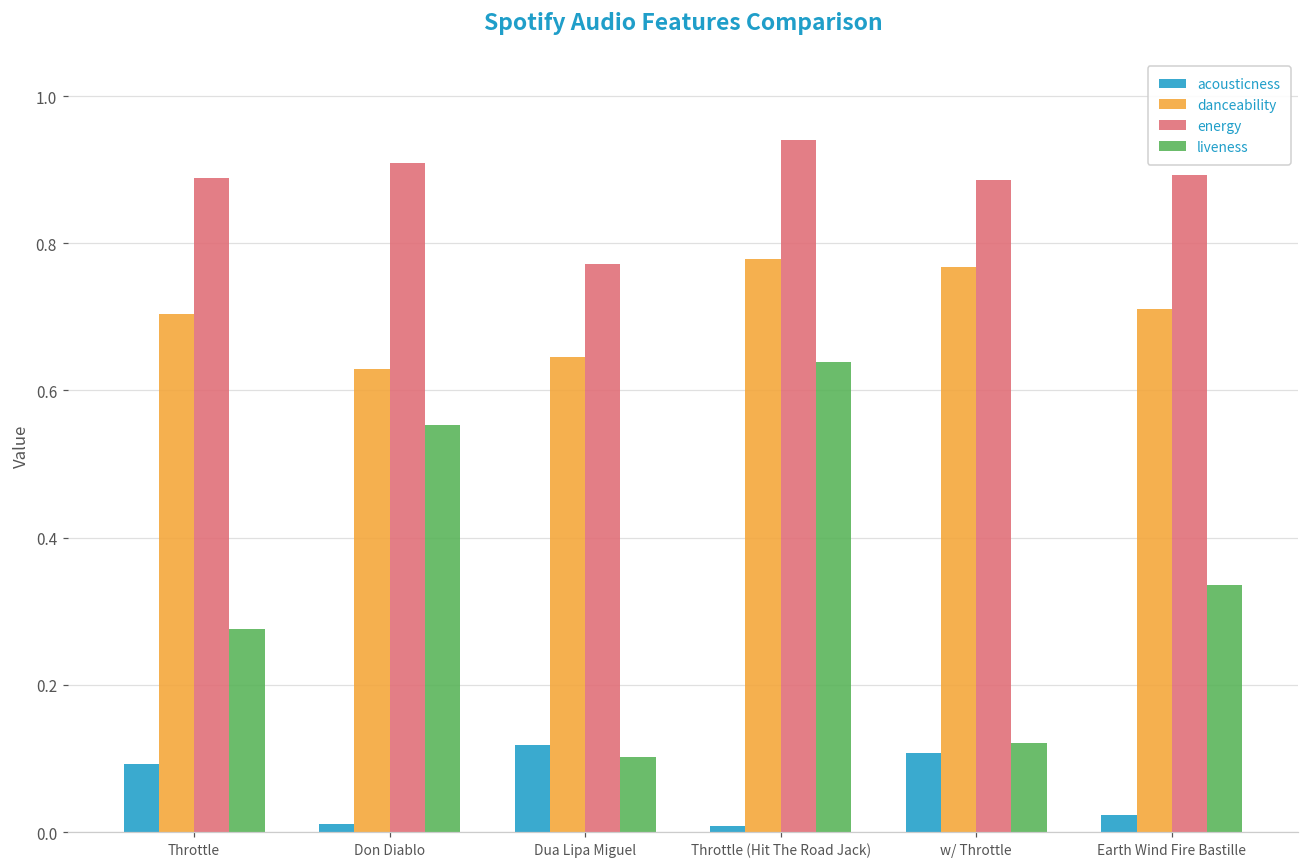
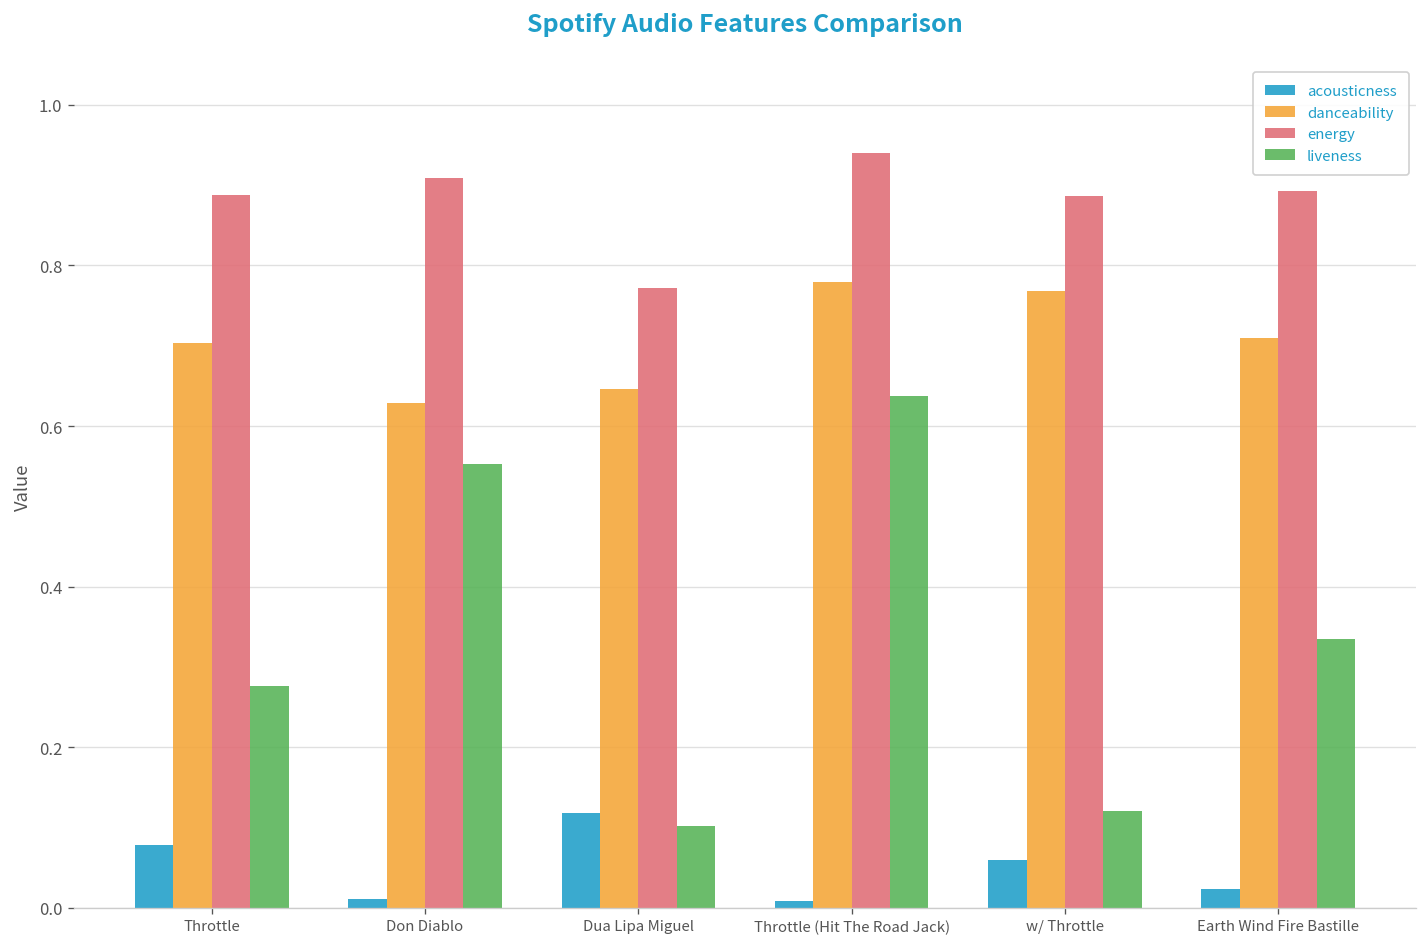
  {
    "acousticness": {
-     "Throttle": 0.09,
+     "Throttle": 0.08,
      "Don Diablo": 0.01,
      "Dua Lipa Miguel": 0.12,
      "Throttle (Hit The Road Jack)": 0.01,
-     "w/ Throttle": 0.11,
+     "w/ Throttle": 0.06,
      "Earth Wind Fire Bastille": 0.02
    },
    "danceability": {
      "Throttle": 0.70,
      "Don Diablo": 0.63,
      "Dua Lipa Miguel": 0.65,
      "Throttle (Hit The Road Jack)": 0.78,
      "w/ Throttle": 0.77,
      "Earth Wind Fire Bastille": 0.71
    },
    "energy": {
      "Throttle": 0.89,
      "Don Diablo": 0.91,
      "Dua Lipa Miguel": 0.77,
      "Throttle (Hit The Road Jack)": 0.94,
      "w/ Throttle": 0.89,
      "Earth Wind Fire Bastille": 0.89
    },
    "liveness": {
      "Throttle": 0.28,
      "Don Diablo": 0.55,
      "Dua Lipa Miguel": 0.10,
      "Throttle (Hit The Road Jack)": 0.64,
      "w/ Throttle": 0.12,
      "Earth Wind Fire Bastille": 0.34
    }
  }
